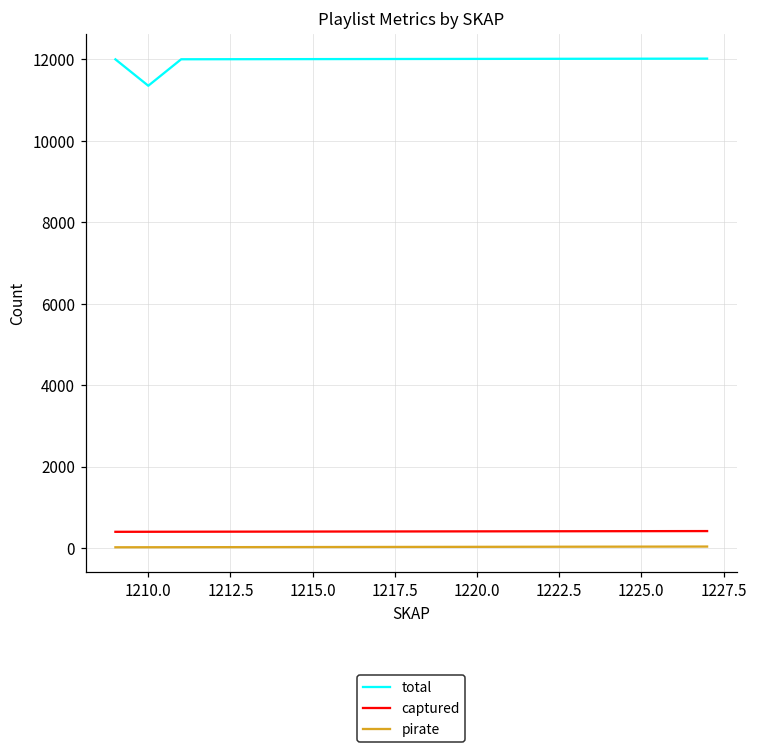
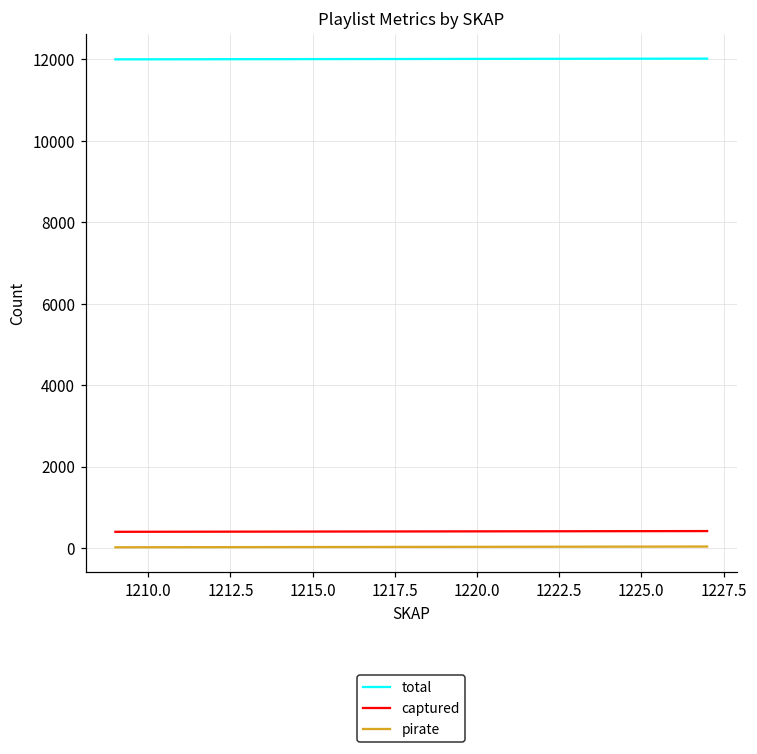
  {
    "total": {
-     "1210.0": 11400,
+     "1210.0": 12000,
      "1215.0": 12000,
      "1220.0": 12000,
      "1225.0": 12000
    },
    "captured": {
      "1210.0": 400,
      "1215.0": 400,
      "1220.0": 400,
      "1225.0": 400
    },
    "pirate": {
      "1210.0": 0,
      "1215.0": 0,
      "1220.0": 0,
      "1225.0": 0
    }
  }
